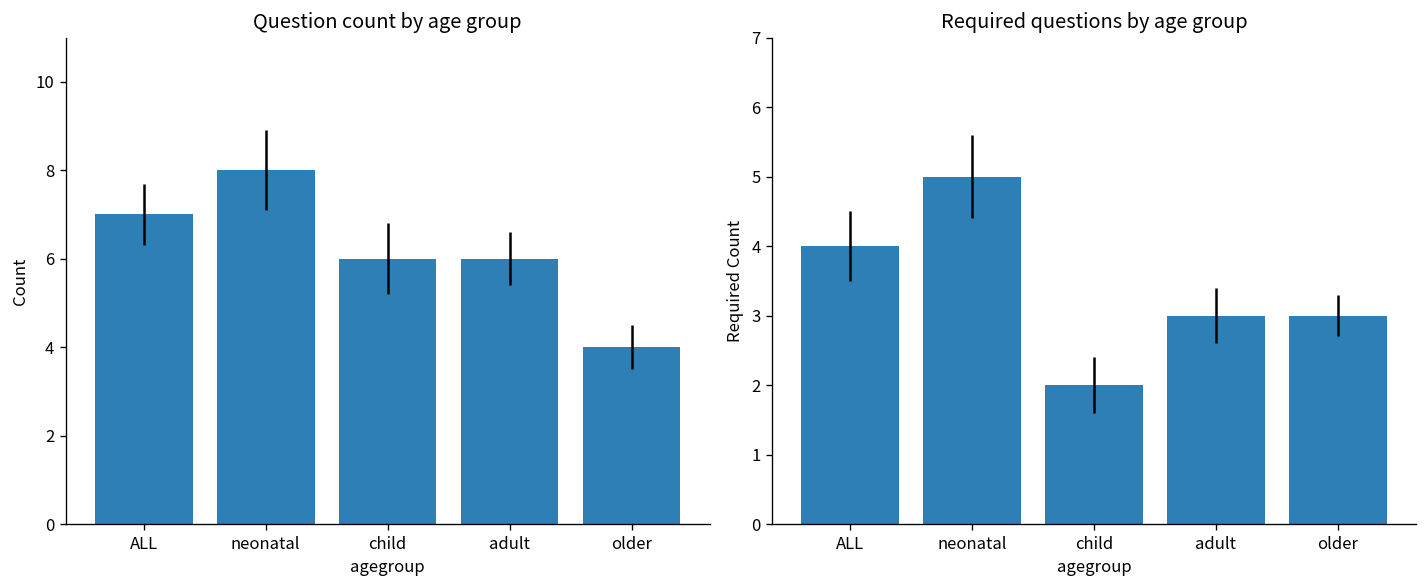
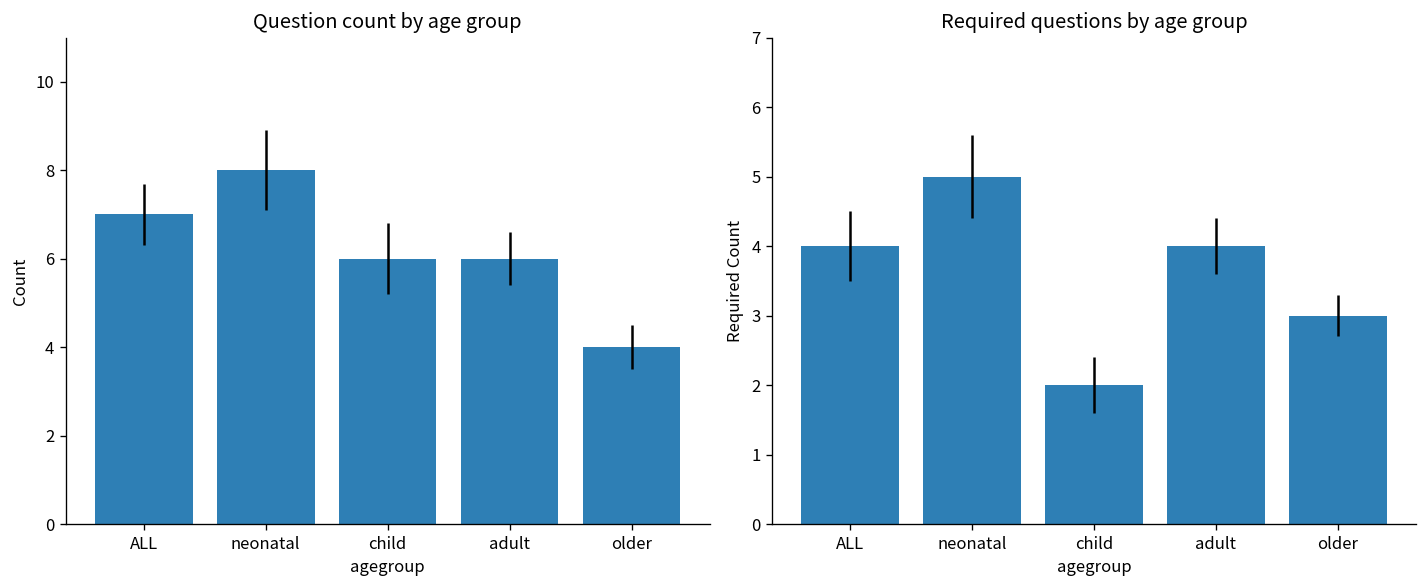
  {
    "Question count by age group": {
      "ALL": 7.0,
      "neonatal": 8.0,
      "child": 6.0,
      "adult": 6.0,
      "older": 4.0
    },
    "Required questions by age group": {
      "ALL": 4,
      "neonatal": 5,
      "child": 2,
-     "adult": 3,
+     "adult": 4,
      "older": 3
    }
  }
